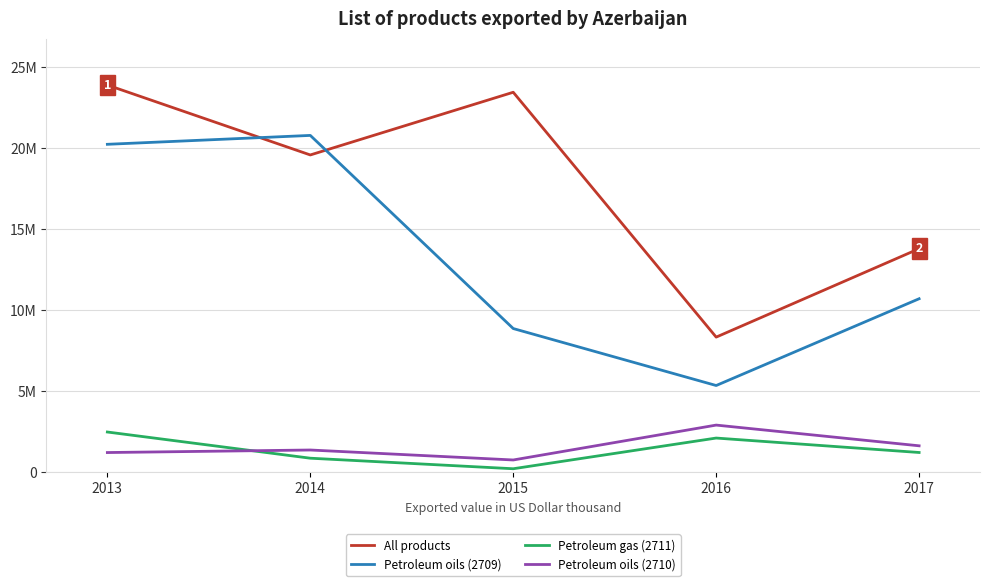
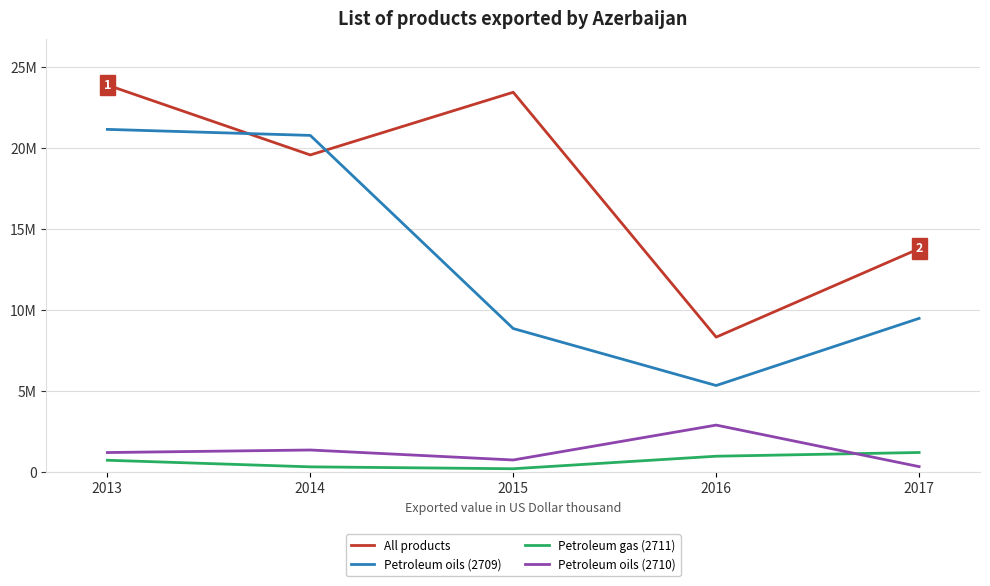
  {
    "All products": {
      "2014": 19600000,
      "2015": 23500000,
      "2016": 8300000
    },
    "Petroleum oils (2709)": {
-     "2013": 20200000,
+     "2013": 21200000,
      "2014": 20800000,
      "2015": 8900000,
      "2016": 5300000,
-     "2017": 10700000
+     "2017": 9500000
    },
    "Petroleum gas (2711)": {
-     "2013": 2500000,
-     "2014": 900000,
+     "2013": 700000,
+     "2014": 300000,
      "2015": 200000,
-     "2016": 2100000,
+     "2016": 1000000,
      "2017": 1200000
    },
    "Petroleum oils (2710)": {
      "2013": 1200000,
      "2014": 1400000,
      "2015": 700000,
      "2016": 2900000,
-     "2017": 1600000
+     "2017": 300000
    }
  }
